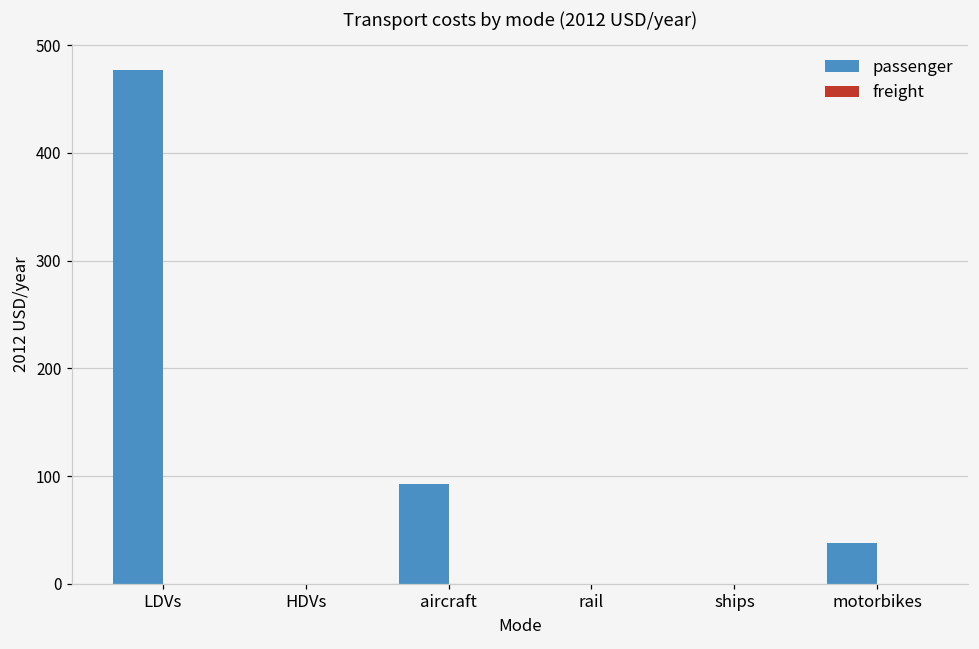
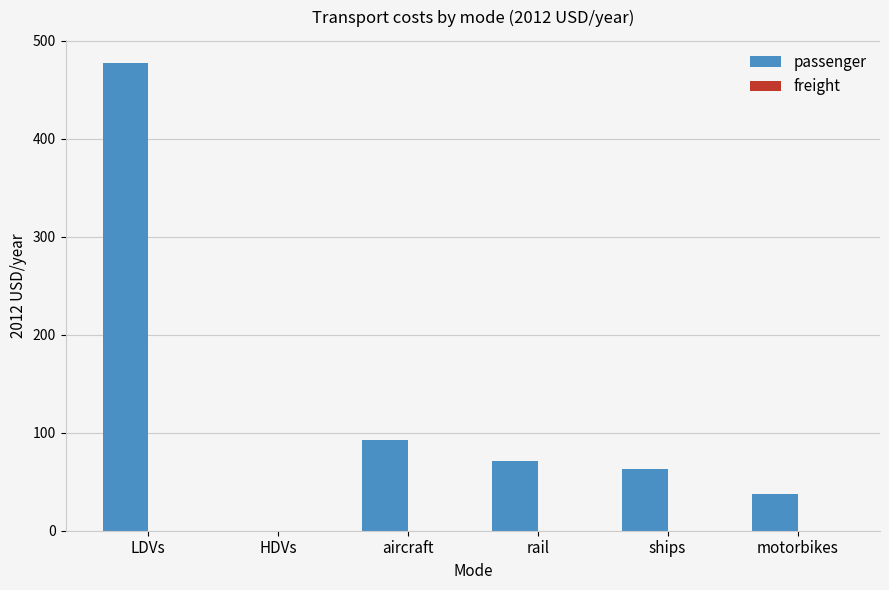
  {
    "passenger": {
      "LDVs": 480,
      "HDVs": 0,
      "aircraft": 90,
-     "rail": 0,
-     "ships": 0,
+     "rail": 70,
+     "ships": 60,
      "motorbikes": 40
    },
    "freight": {
      "LDVs": 0,
      "HDVs": 0,
      "aircraft": 0,
      "rail": 0,
      "ships": 0,
      "motorbikes": 0
    }
  }
